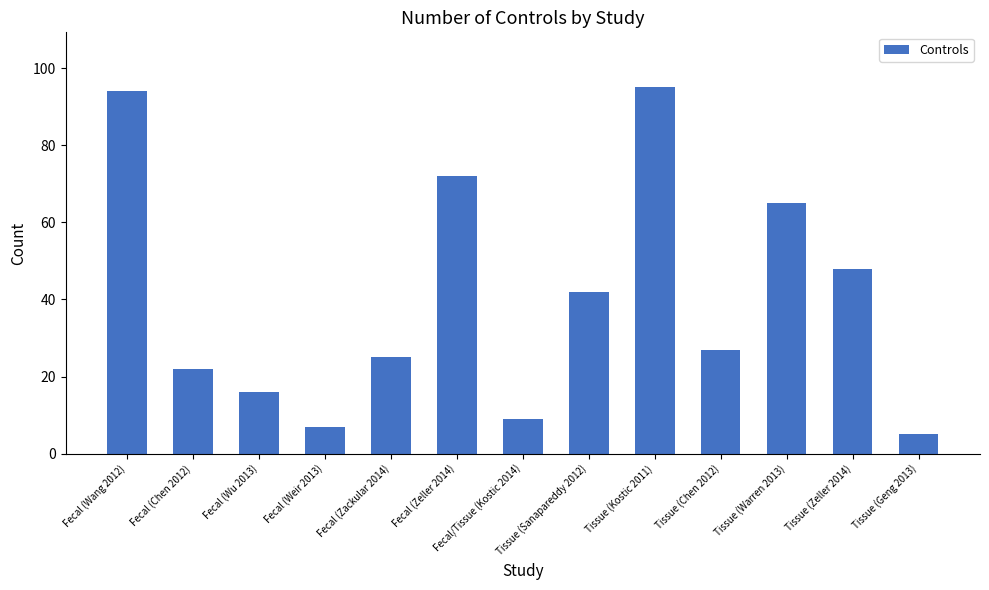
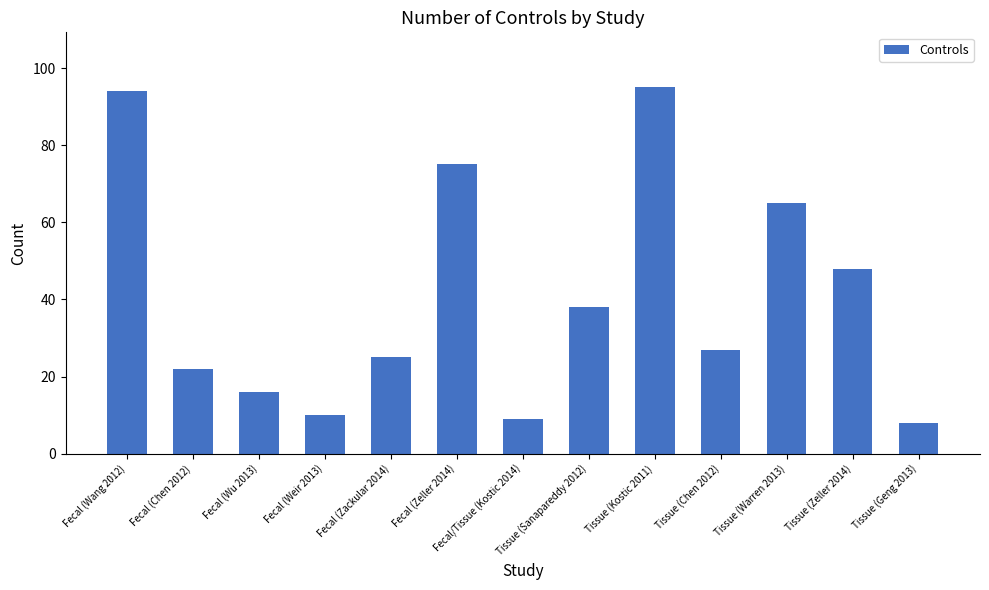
  {
    "Fecal (Wang 2012)": 94,
    "Fecal (Chen 2012)": 22,
    "Fecal (Wu 2013)": 16,
-   "Fecal (Weir 2013)": 7,
+   "Fecal (Weir 2013)": 10,
    "Fecal (Zackular 2014)": 25,
-   "Fecal (Zeller 2014)": 72,
+   "Fecal (Zeller 2014)": 75,
    "Fecal/Tissue (Kostic 2014)": 9,
-   "Tissue (Sanapareddy 2012)": 42,
+   "Tissue (Sanapareddy 2012)": 38,
    "Tissue (Kostic 2011)": 95,
    "Tissue (Chen 2012)": 27,
    "Tissue (Warren 2013)": 65,
    "Tissue (Zeller 2014)": 48,
-   "Tissue (Geng 2013)": 5
+   "Tissue (Geng 2013)": 8
  }
